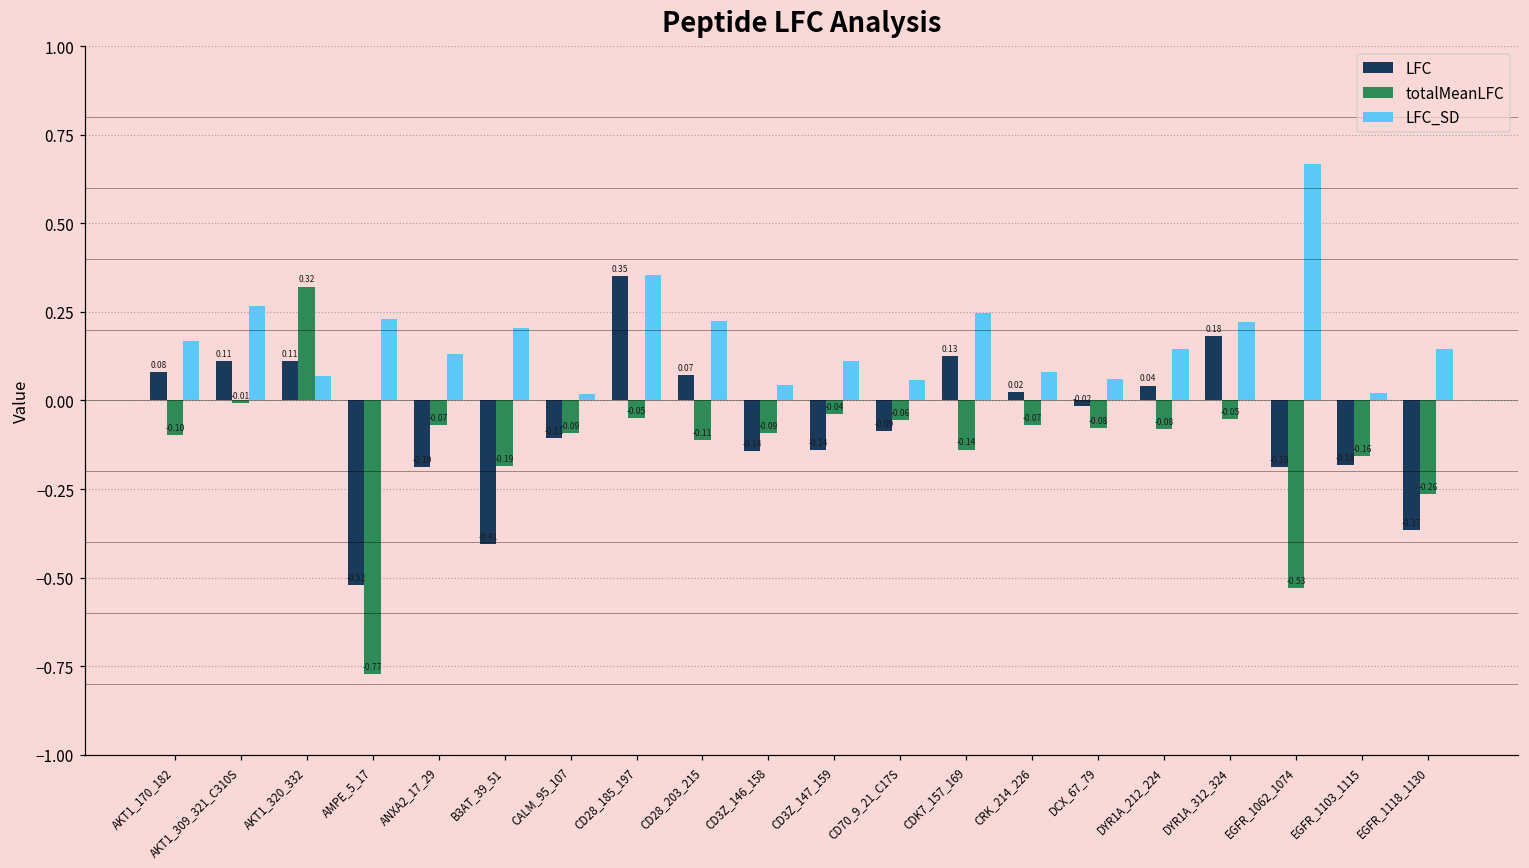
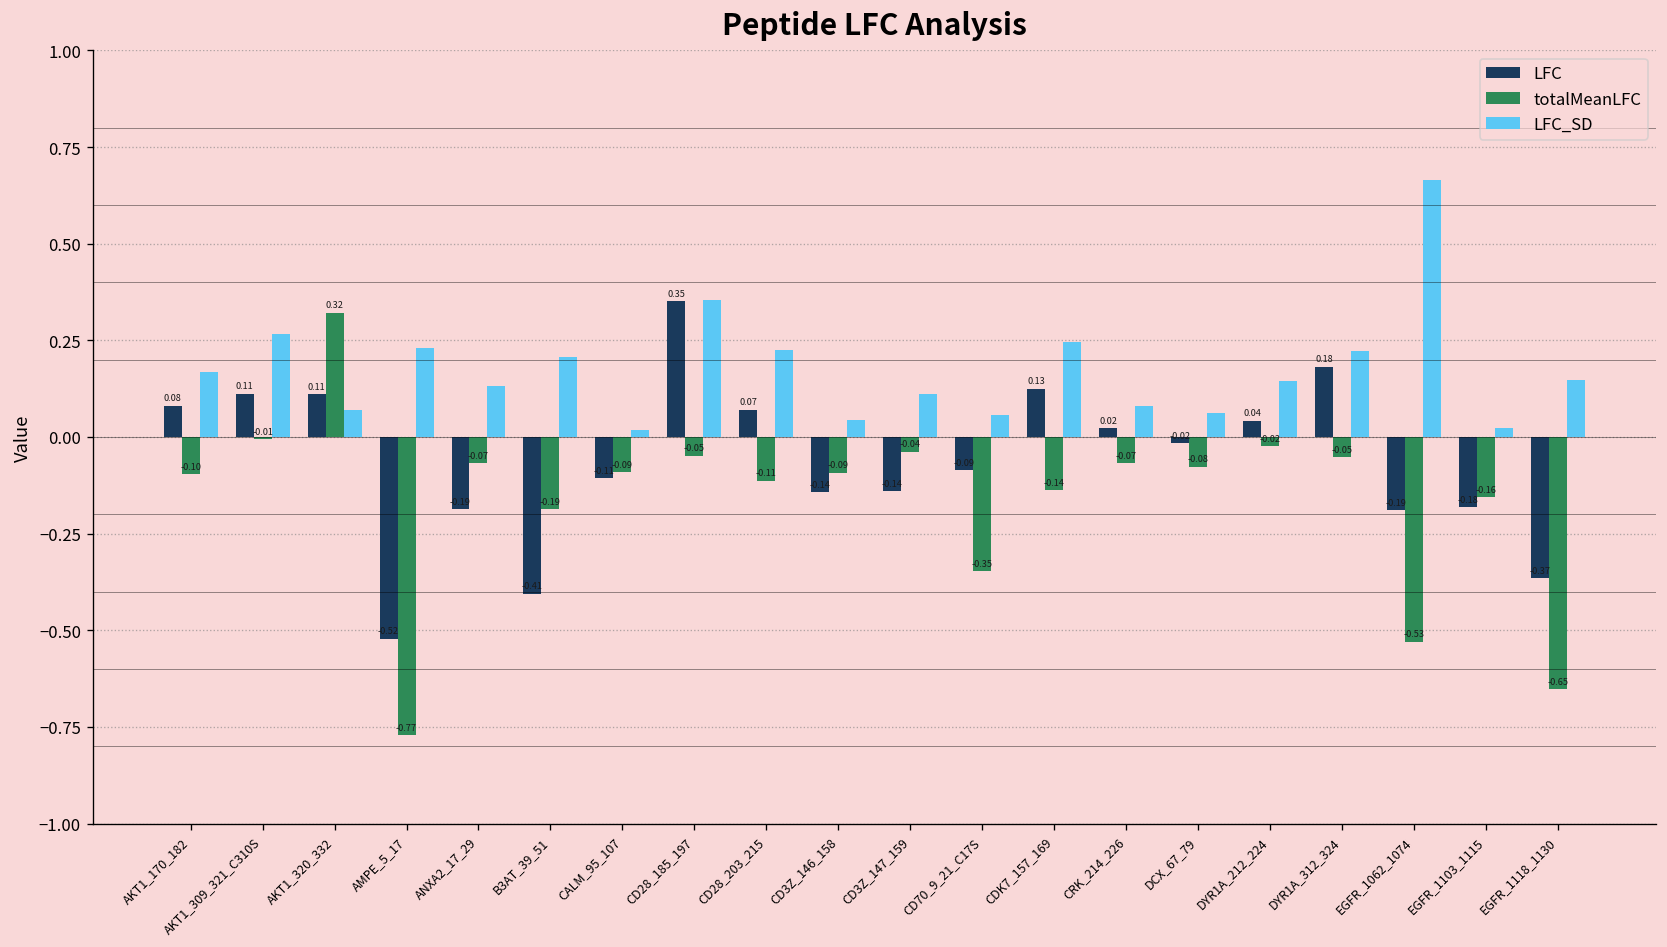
  {
    "LFC": {
      "AKT1_170_182": 0.08,
      "AKT1_309_321_C310S": 0.11,
      "AKT1_320_332": 0.11,
      "AMPE_5_17": -0.52,
      "ANXA2_17_29": -0.19,
      "B3AT_39_51": -0.41,
      "CALM_95_107": -0.11,
      "CD28_185_197": 0.35,
      "CD28_203_215": 0.07,
      "CD3Z_146_158": -0.14,
      "CD3Z_147_159": -0.14,
      "CD70_9_21_C17S": -0.09,
      "CDK7_157_169": 0.13,
      "CRK_214_226": 0.02,
      "DCX_67_79": -0.02,
      "DYR1A_212_224": 0.04,
      "DYR1A_312_324": 0.18,
      "EGFR_1062_1074": -0.19,
      "EGFR_1103_1115": -0.18,
      "EGFR_1118_1130": -0.37
    },
    "totalMeanLFC": {
      "AKT1_170_182": -0.10,
      "AKT1_309_321_C310S": -0.01,
      "AKT1_320_332": 0.32,
      "AMPE_5_17": -0.77,
      "ANXA2_17_29": -0.07,
      "B3AT_39_51": -0.19,
      "CALM_95_107": -0.09,
      "CD28_185_197": -0.05,
      "CD28_203_215": -0.11,
      "CD3Z_146_158": -0.09,
      "CD3Z_147_159": -0.04,
-     "CD70_9_21_C17S": -0.06,
+     "CD70_9_21_C17S": -0.35,
      "CDK7_157_169": -0.14,
      "CRK_214_226": -0.07,
      "DCX_67_79": -0.08,
-     "DYR1A_212_224": -0.08,
+     "DYR1A_212_224": -0.02,
      "DYR1A_312_324": -0.05,
      "EGFR_1062_1074": -0.53,
      "EGFR_1103_1115": -0.16,
-     "EGFR_1118_1130": -0.26
+     "EGFR_1118_1130": -0.65
    },
    "LFC_SD": {
      "AKT1_170_182": 0.17,
      "AKT1_309_321_C310S": 0.27,
      "AKT1_320_332": 0.07,
      "AMPE_5_17": 0.23,
      "ANXA2_17_29": 0.13,
      "B3AT_39_51": 0.21,
      "CALM_95_107": 0.02,
      "CD28_203_215": 0.22,
      "CD3Z_146_158": 0.04,
      "CD3Z_147_159": 0.11,
      "CD70_9_21_C17S": 0.06,
      "CDK7_157_169": 0.25,
      "CRK_214_226": 0.08,
      "DCX_67_79": 0.06,
      "DYR1A_212_224": 0.15,
      "DYR1A_312_324": 0.22,
      "EGFR_1062_1074": 0.67,
      "EGFR_1103_1115": 0.02,
      "EGFR_1118_1130": 0.15
    }
  }
